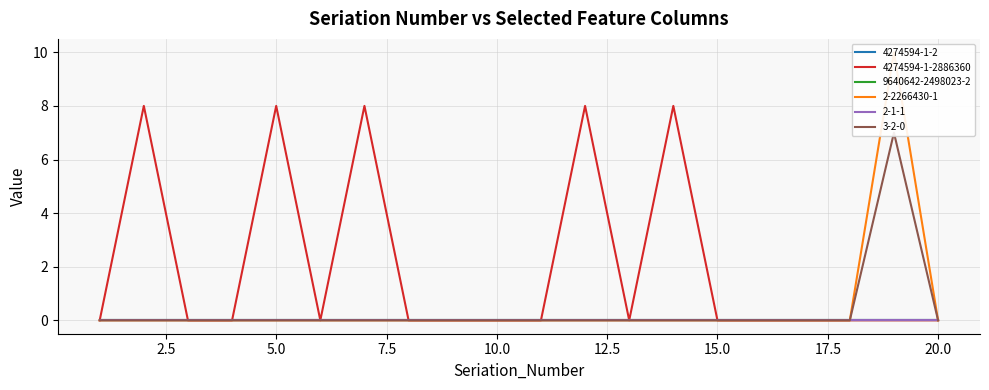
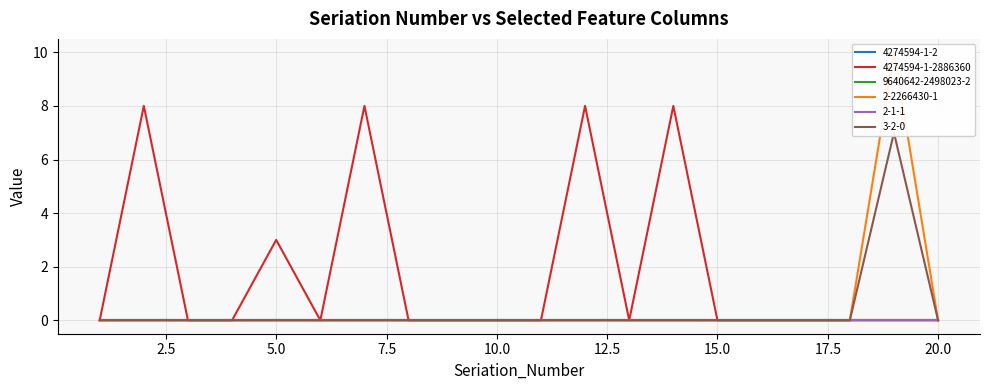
  {
    "4274594-1-2886360": {
-     "5.0": 8
+     "5.0": 3
    }
  }
